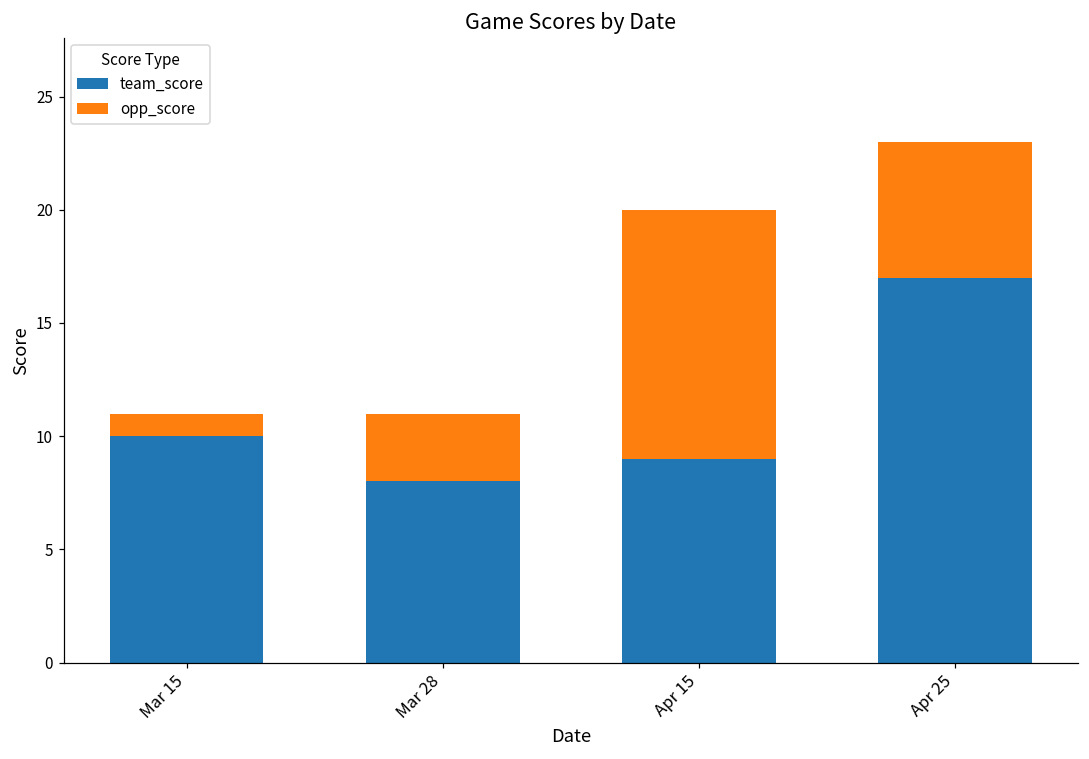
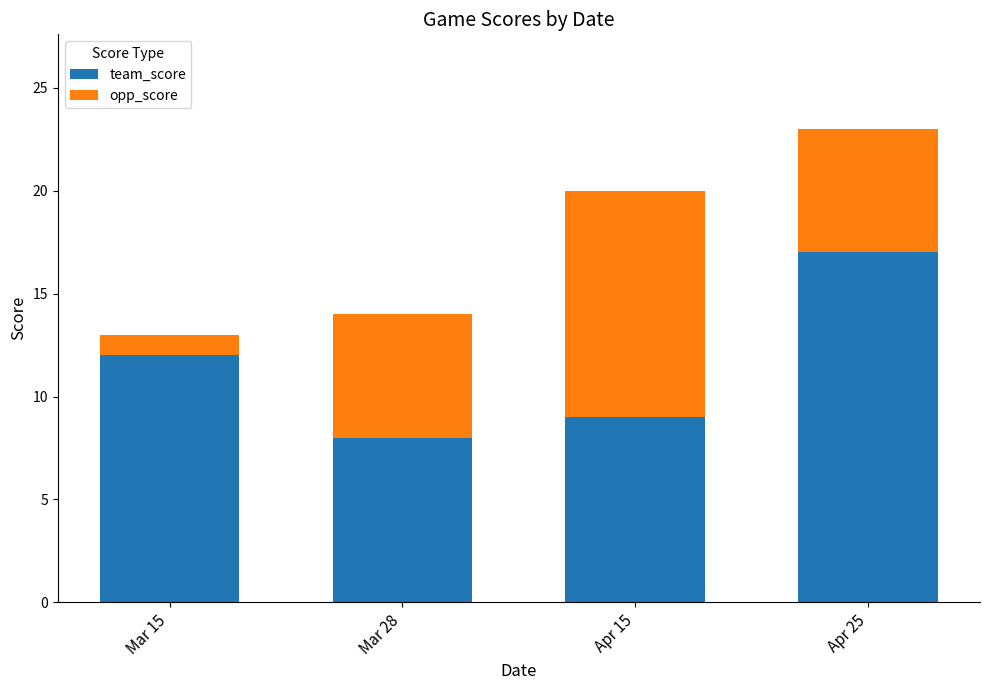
  {
    "team_score": {
-     "Mar 15": 10,
+     "Mar 15": 12,
      "Mar 28": 8,
      "Apr 15": 9,
      "Apr 25": 17
    },
    "opp_score": {
      "Mar 15": 1,
-     "Mar 28": 3,
+     "Mar 28": 6,
      "Apr 15": 11,
      "Apr 25": 6
    }
  }
